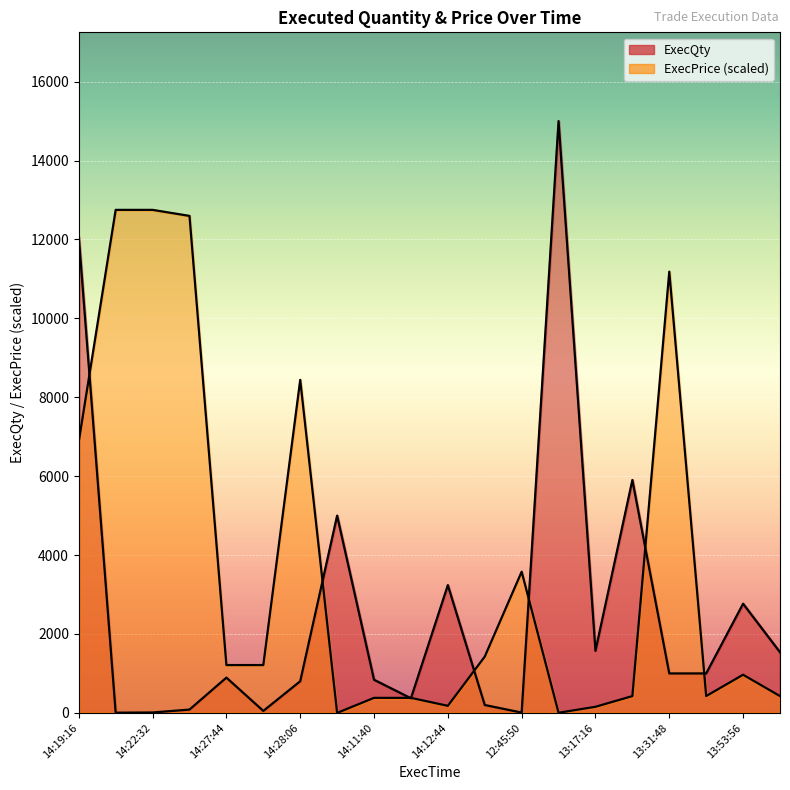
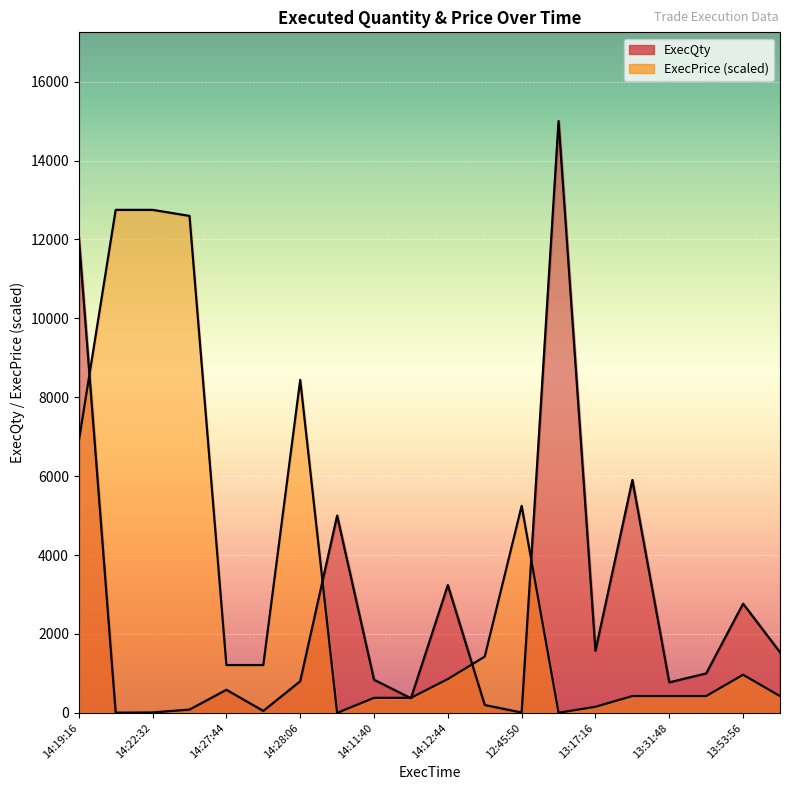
  {
    "ExecQty": {
      "14:19:16": 12100,
      "14:22:32": 0,
-     "14:27:44": 900,
+     "14:27:44": 600,
      "14:28:06": 800,
      "14:12:44": 3200,
      "12:45:50": 0,
      "13:17:16": 1600,
-     "13:31:48": 1000,
+     "13:31:48": 800,
      "13:53:56": 2800
    },
    "ExecPrice (scaled)": {
      "14:19:16": 6900,
      "14:22:32": 12800,
      "14:27:44": 1200,
      "14:28:06": 8400,
-     "14:12:44": 200,
-     "12:45:50": 3600,
+     "14:12:44": 900,
+     "12:45:50": 5200,
      "13:17:16": 200,
-     "13:31:48": 11200,
+     "13:31:48": 400,
      "13:53:56": 1000
    }
  }
